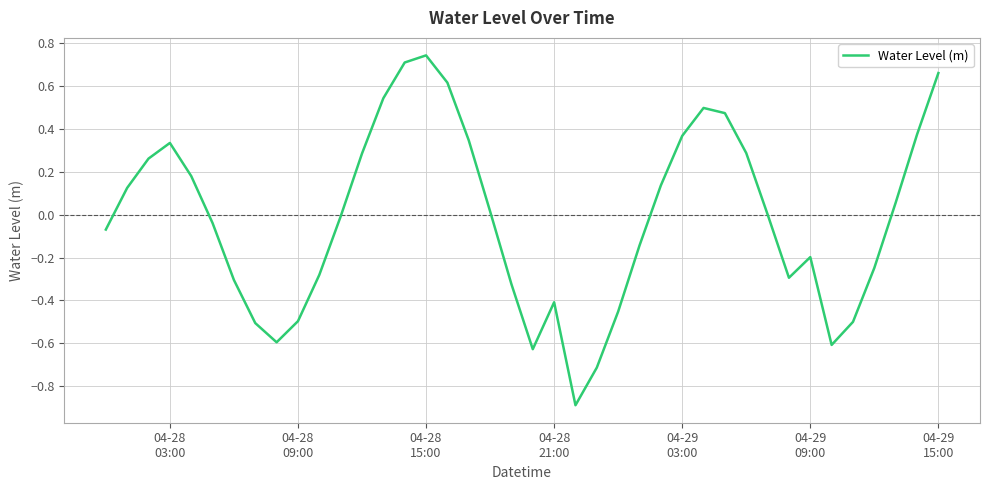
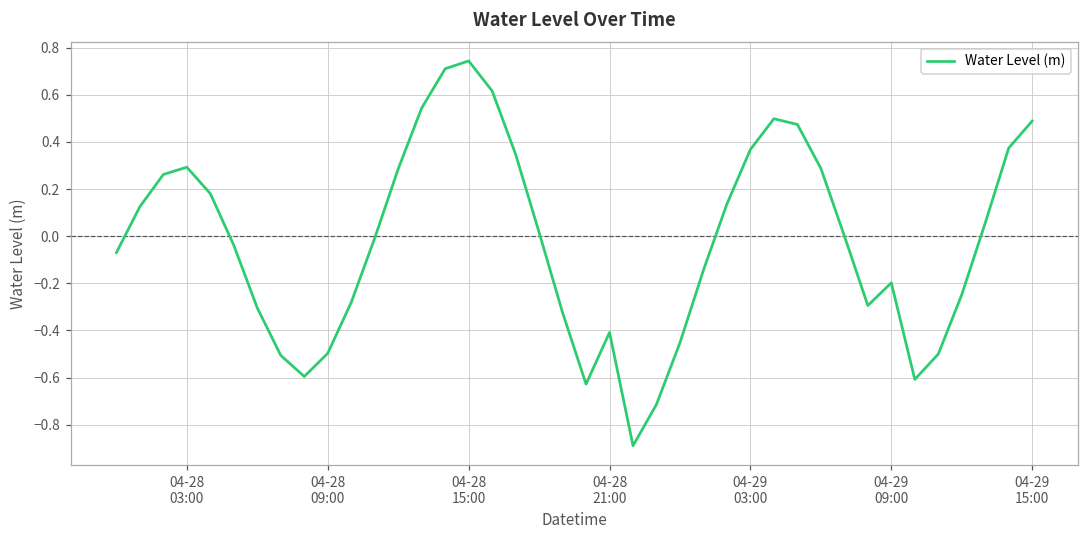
  {
-   "04-28 03:00": 0.33,
+   "04-28 03:00": 0.29,
    "04-28 09:00": -0.50,
    "04-28 15:00": 0.74,
    "04-28 21:00": -0.41,
    "04-29 03:00": 0.37,
    "04-29 09:00": -0.20,
-   "04-29 15:00": 0.66
+   "04-29 15:00": 0.49
  }
